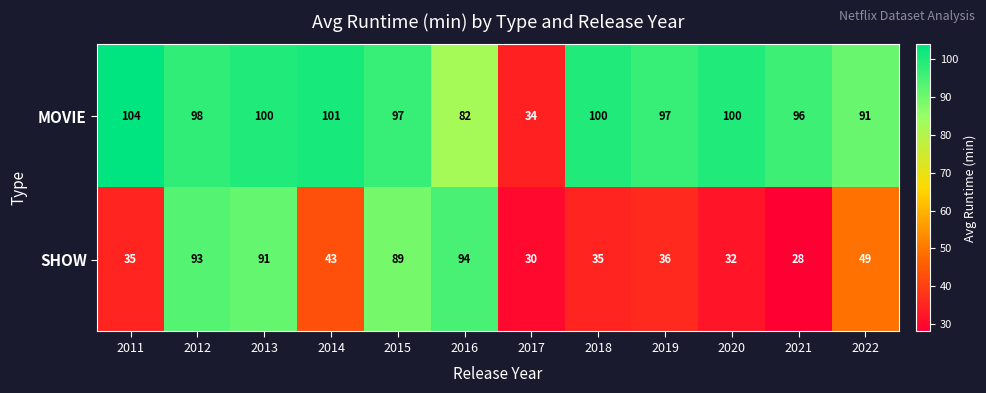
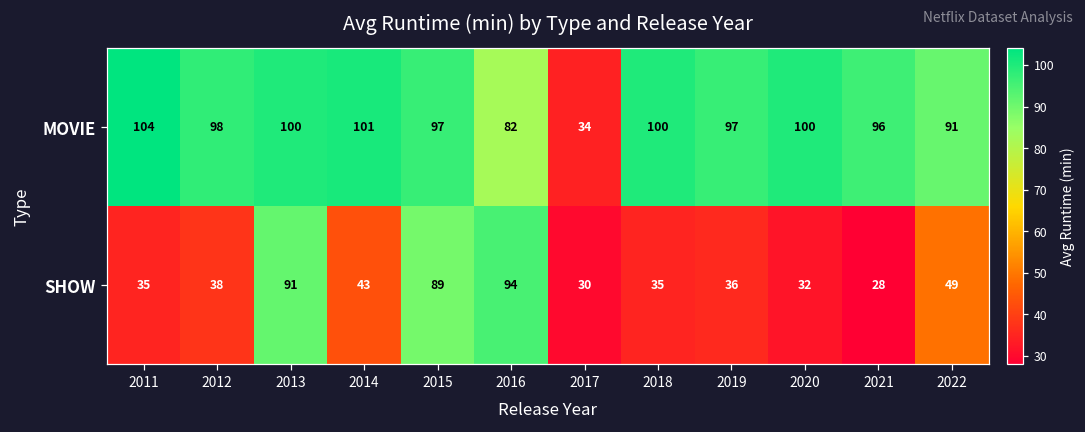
  {
    "MOVIE": {
      "2011": 104,
      "2012": 98,
      "2013": 100,
      "2014": 101,
      "2015": 97,
      "2016": 82,
      "2017": 34,
      "2018": 100,
      "2019": 97,
      "2020": 100,
      "2021": 96,
      "2022": 91
    },
    "SHOW": {
      "2011": 35,
-     "2012": 93,
+     "2012": 38,
      "2013": 91,
      "2014": 43,
      "2015": 89,
      "2016": 94,
      "2017": 30,
      "2018": 35,
      "2019": 36,
      "2020": 32,
      "2021": 28,
      "2022": 49
    }
  }
